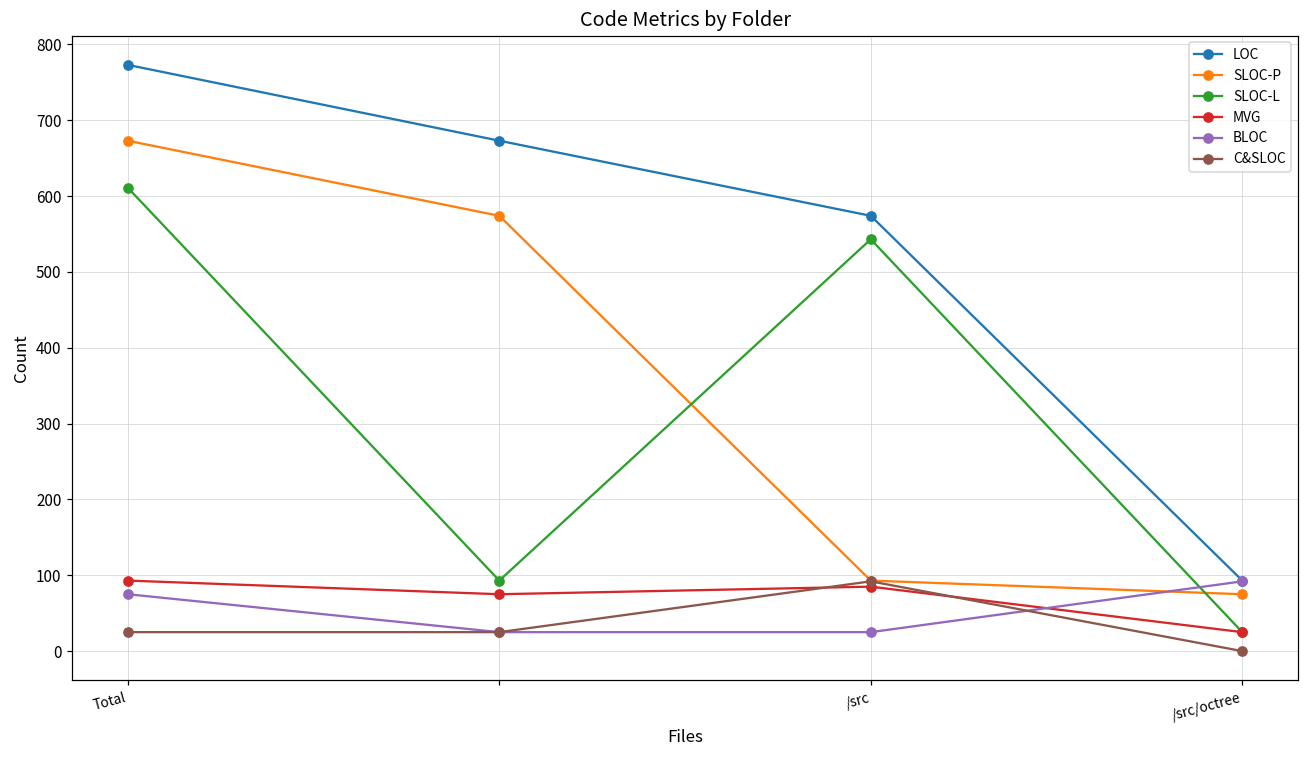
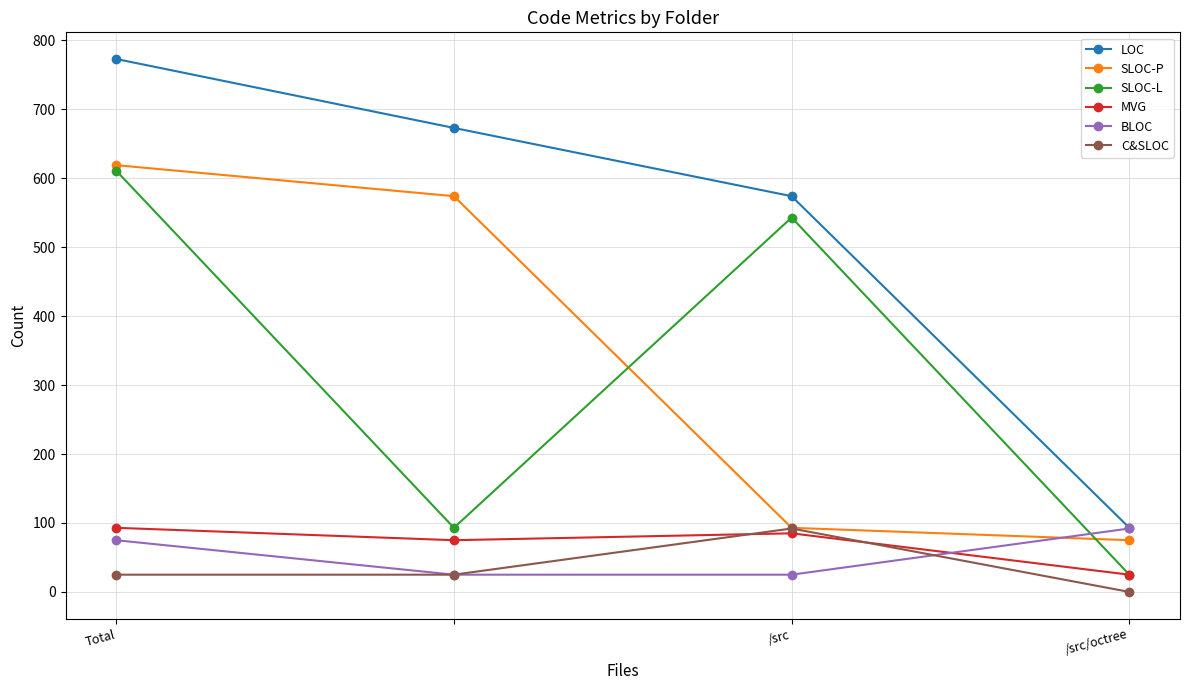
  {
    "LOC": {
      "Total": 770,
      "/src": 570
    },
    "SLOC-P": {
-     "Total": 670,
+     "Total": 620,
      "/src/octree": 80
    },
    "SLOC-L": {
      "Total": 610,
      "/src": 540
    },
    "MVG": {
      "Total": 90,
      "/src": 90
    },
    "BLOC": {
      "Total": 80,
      "/src": 30
    },
    "C&SLOC": {
      "Total": 30,
      "/src/octree": 0
    }
  }
